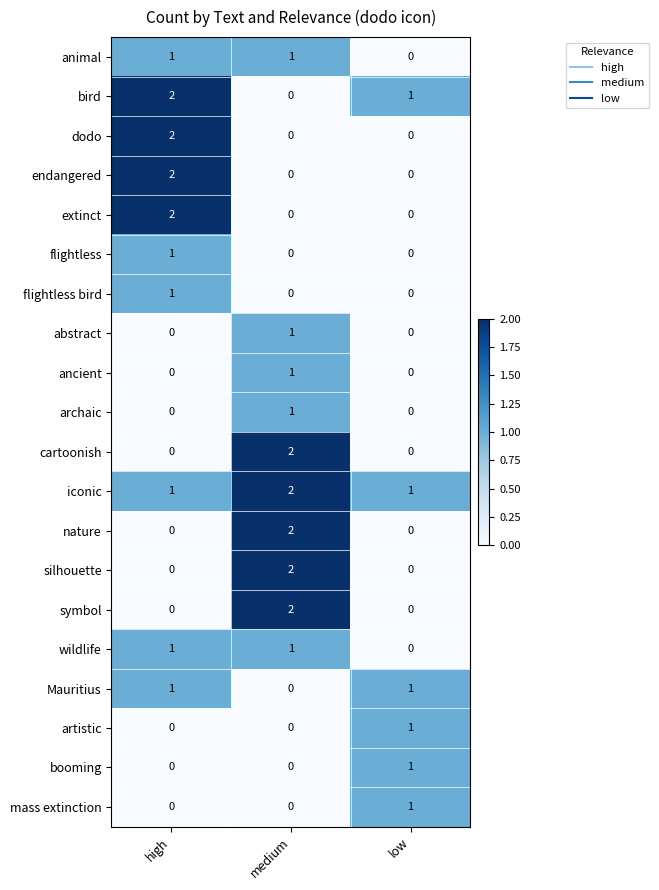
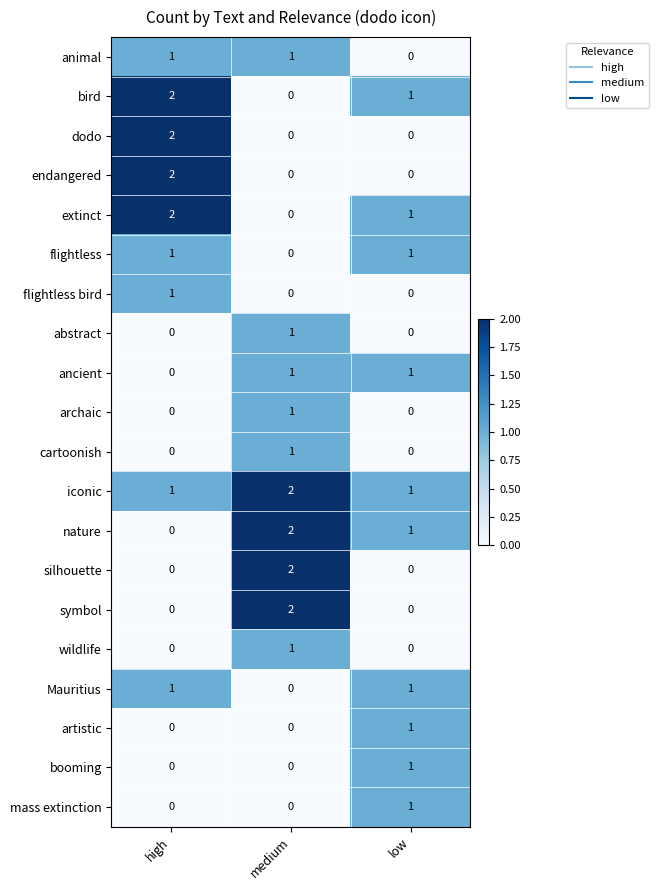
  {
    "animal": {
      "high": 1,
      "medium": 1,
      "low": 0
    },
    "bird": {
      "high": 2,
      "medium": 0,
      "low": 1
    },
    "dodo": {
      "high": 2,
      "medium": 0,
      "low": 0
    },
    "endangered": {
      "high": 2,
      "medium": 0,
      "low": 0
    },
    "extinct": {
      "high": 2,
      "medium": 0,
-     "low": 0
+     "low": 1
    },
    "flightless": {
      "high": 1,
      "medium": 0,
-     "low": 0
+     "low": 1
    },
    "flightless bird": {
      "high": 1,
      "medium": 0,
      "low": 0
    },
    "abstract": {
      "high": 0,
      "medium": 1,
      "low": 0
    },
    "ancient": {
      "high": 0,
      "medium": 1,
-     "low": 0
+     "low": 1
    },
    "archaic": {
      "high": 0,
      "medium": 1,
      "low": 0
    },
    "cartoonish": {
      "high": 0,
-     "medium": 2,
+     "medium": 1,
      "low": 0
    },
    "iconic": {
      "high": 1,
      "medium": 2,
      "low": 1
    },
    "nature": {
      "high": 0,
      "medium": 2,
-     "low": 0
+     "low": 1
    },
    "silhouette": {
      "high": 0,
      "medium": 2,
      "low": 0
    },
    "symbol": {
      "high": 0,
      "medium": 2,
      "low": 0
    },
    "wildlife": {
-     "high": 1,
+     "high": 0,
      "medium": 1,
      "low": 0
    },
    "Mauritius": {
      "high": 1,
      "medium": 0,
      "low": 1
    },
    "artistic": {
      "high": 0,
      "medium": 0,
      "low": 1
    },
    "booming": {
      "high": 0,
      "medium": 0,
      "low": 1
    },
    "mass extinction": {
      "high": 0,
      "medium": 0,
      "low": 1
    }
  }
